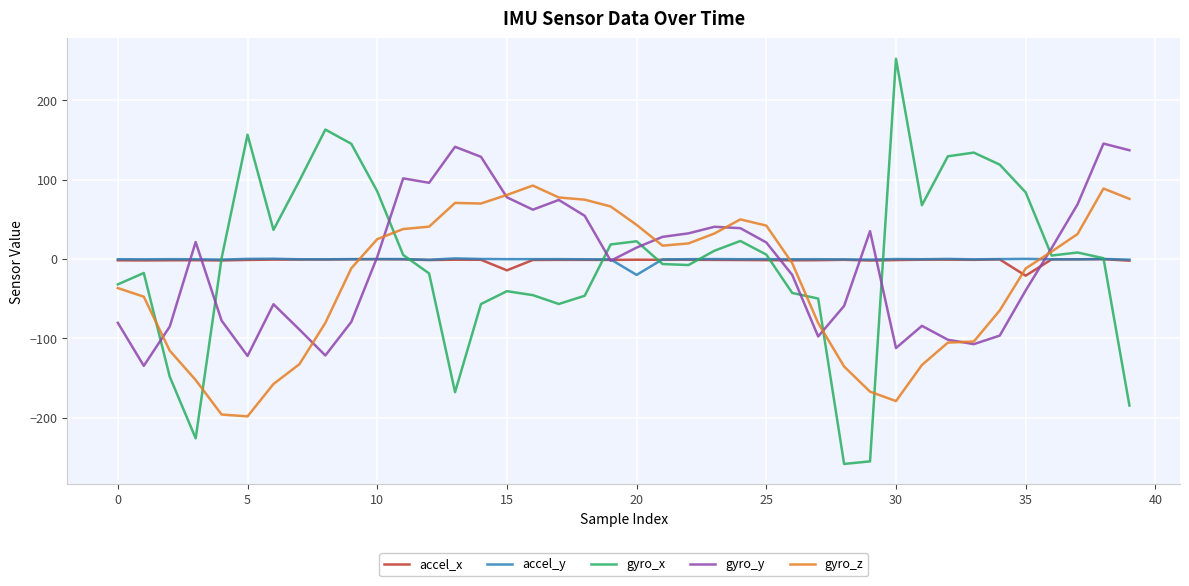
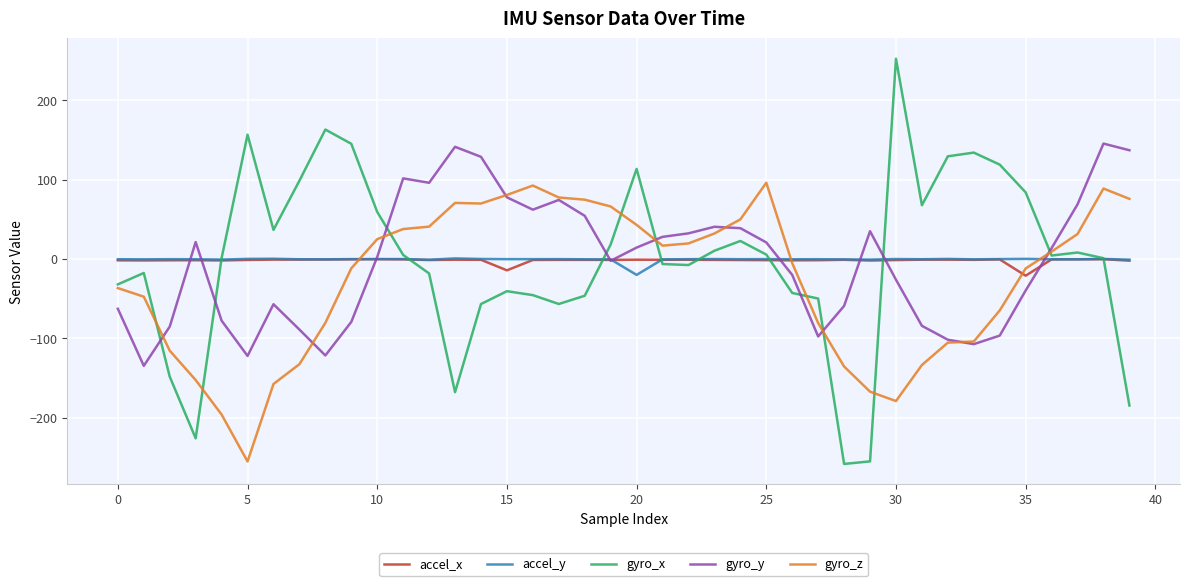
  {
    "accel_x": {
      "15": -10,
      "20": 0,
      "35": -20
    },
    "accel_y": {
      "15": 0,
      "20": -20,
      "35": 0
    },
    "gyro_x": {
      "0": -30,
      "5": 160,
-     "10": 90,
+     "10": 60,
      "15": -40,
-     "20": 20,
+     "20": 110,
      "25": 10,
      "30": 250,
      "35": 80
    },
    "gyro_y": {
-     "0": -80,
+     "0": -60,
      "5": -120,
      "20": 10,
      "25": 20,
-     "30": -110,
+     "30": -30,
      "35": -40
    },
    "gyro_z": {
      "0": -40,
-     "5": -200,
+     "5": -260,
      "10": 30,
      "20": 40,
-     "25": 40,
+     "25": 100,
      "30": -180,
      "35": -10
    }
  }
